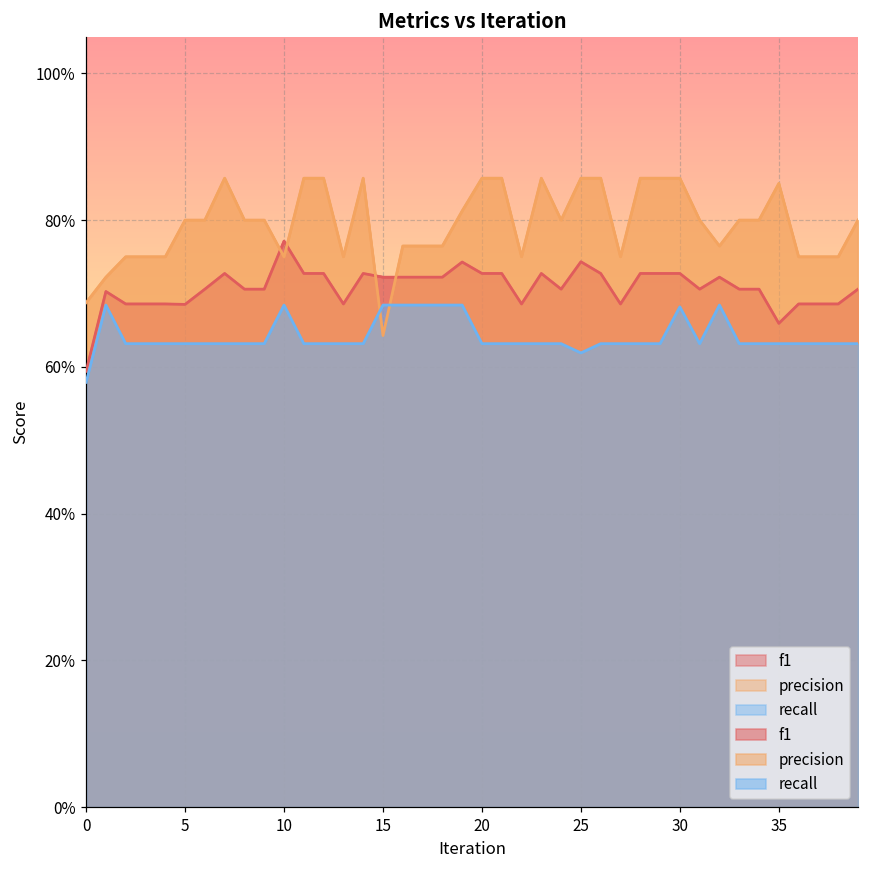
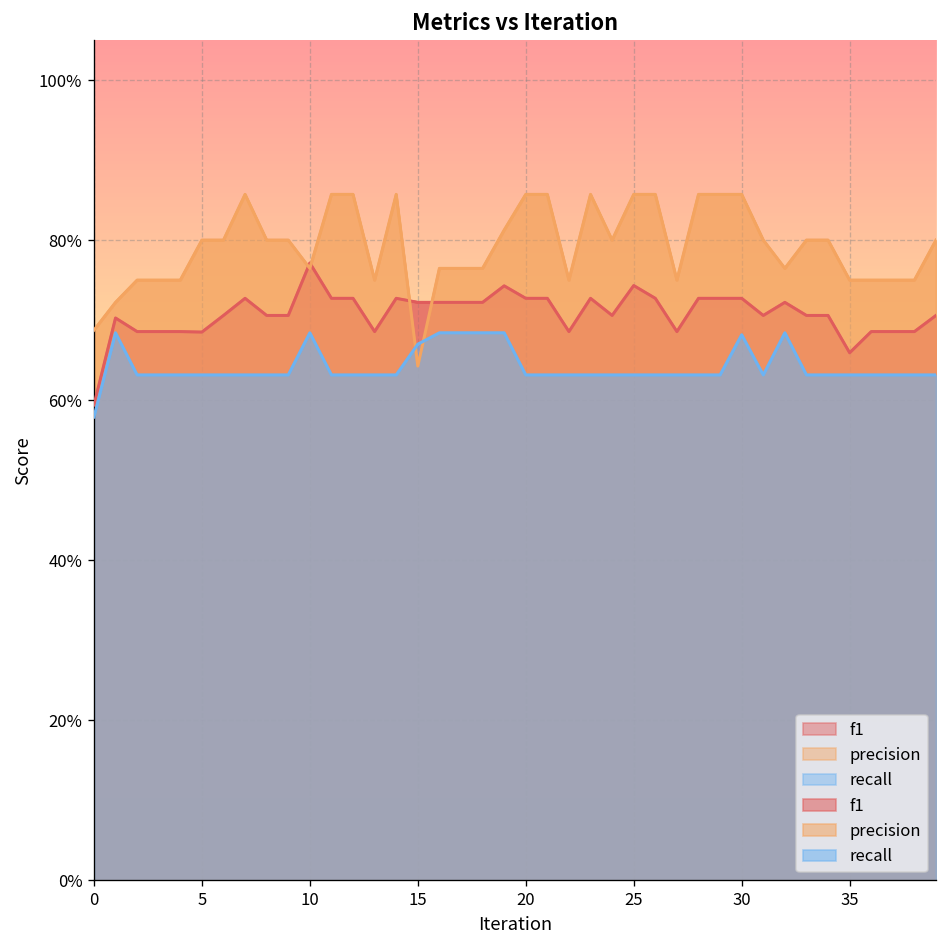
  {
    "f1": {
      "0": "59%",
      "5": "69%",
      "10": "77%",
      "15": "72%",
      "20": "73%",
      "25": "74%",
      "30": "73%",
      "35": "66%"
    },
    "precision": {
      "0": "69%",
      "5": "80%",
-     "10": "75%",
+     "10": "76%",
      "15": "64%",
      "20": "86%",
      "25": "86%",
      "30": "86%",
-     "35": "85%"
+     "35": "75%"
    },
    "recall": {
      "0": "58%",
      "5": "63%",
      "10": "68%",
-     "15": "68%",
+     "15": "67%",
      "20": "63%",
-     "25": "62%",
+     "25": "63%",
      "30": "68%",
      "35": "63%"
    }
  }
